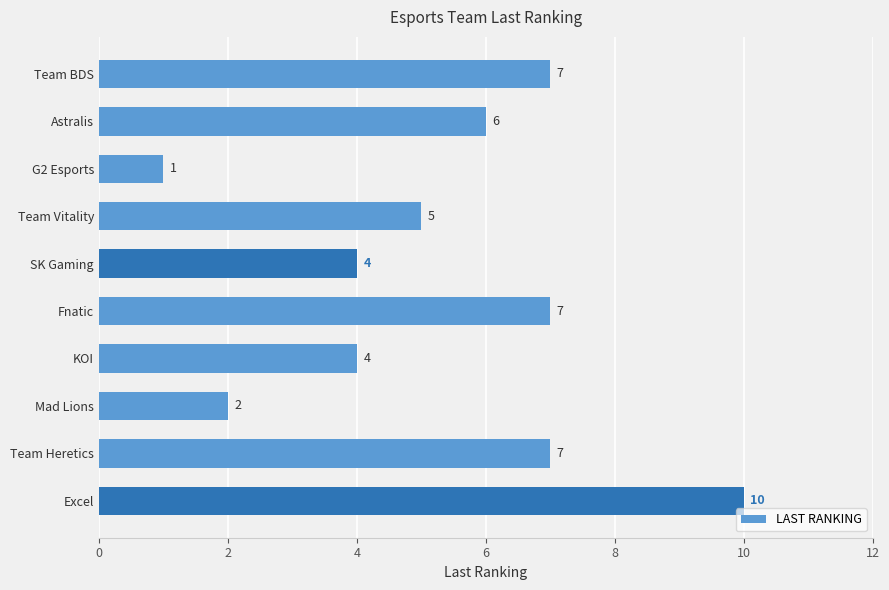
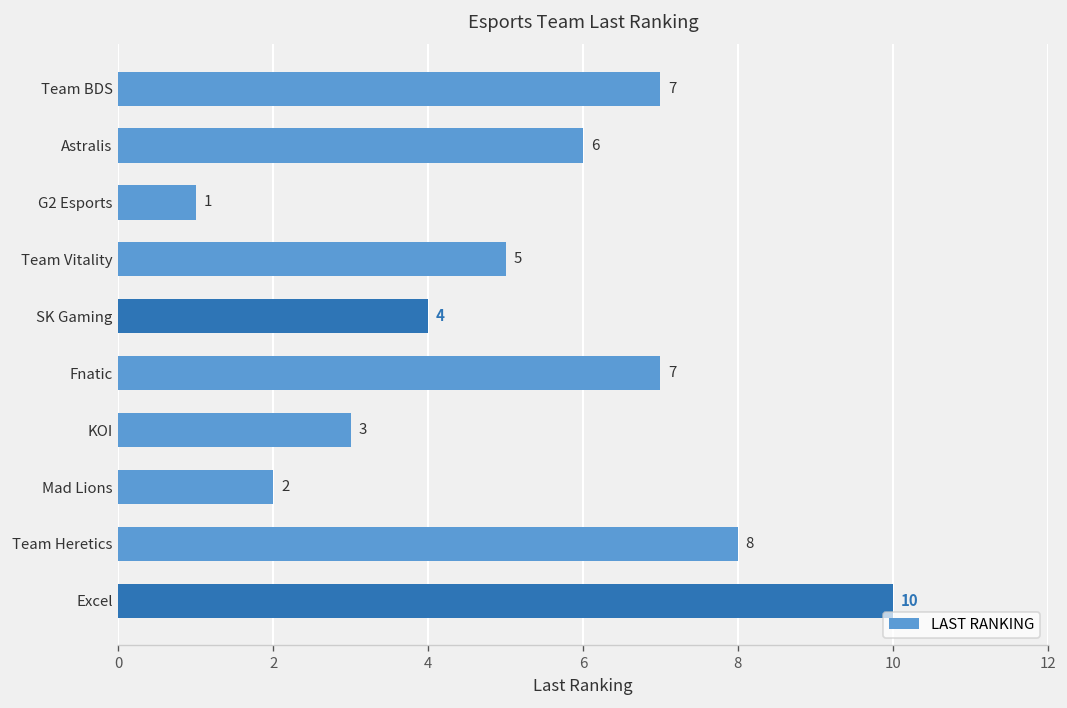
  {
    "Team BDS": 7,
    "Astralis": 6,
    "G2 Esports": 1,
    "Team Vitality": 5,
    "SK Gaming": 4,
    "Fnatic": 7,
-   "KOI": 4,
+   "KOI": 3,
    "Mad Lions": 2,
-   "Team Heretics": 7,
+   "Team Heretics": 8,
    "Excel": 10
  }
